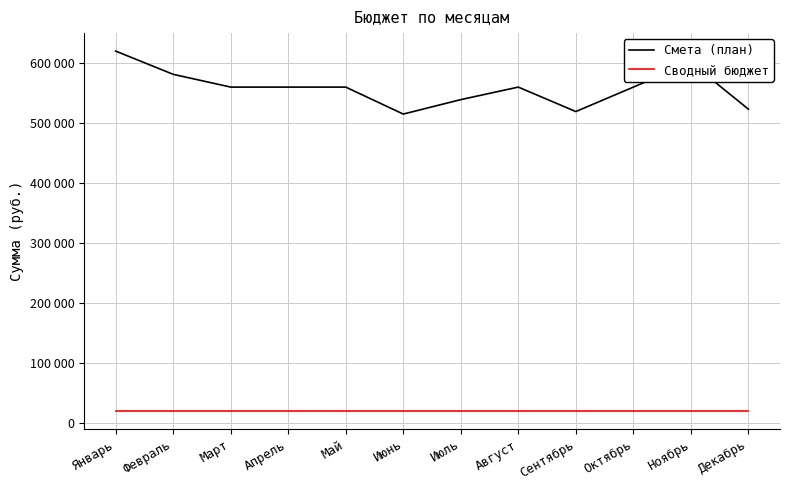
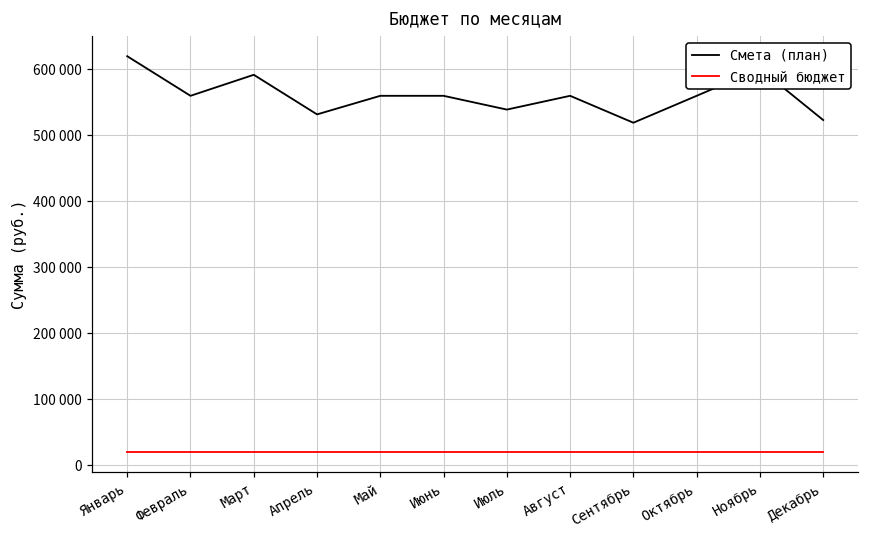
  {
    "Смета (план)": {
      "Январь": 620000,
-     "Февраль": 580000,
-     "Март": 560000,
-     "Апрель": 560000,
+     "Февраль": 560000,
+     "Март": 590000,
+     "Апрель": 530000,
      "Май": 560000,
-     "Июнь": 520000,
+     "Июнь": 560000,
      "Июль": 540000,
      "Август": 560000,
      "Сентябрь": 520000,
      "Октябрь": 560000,
      "Декабрь": 520000
    },
    "Сводный бюджет": {
      "Январь": 20000,
      "Февраль": 20000,
      "Март": 20000,
      "Апрель": 20000,
      "Май": 20000,
      "Июнь": 20000,
      "Июль": 20000,
      "Август": 20000,
      "Сентябрь": 20000,
      "Октябрь": 20000,
      "Ноябрь": 20000,
      "Декабрь": 20000
    }
  }
